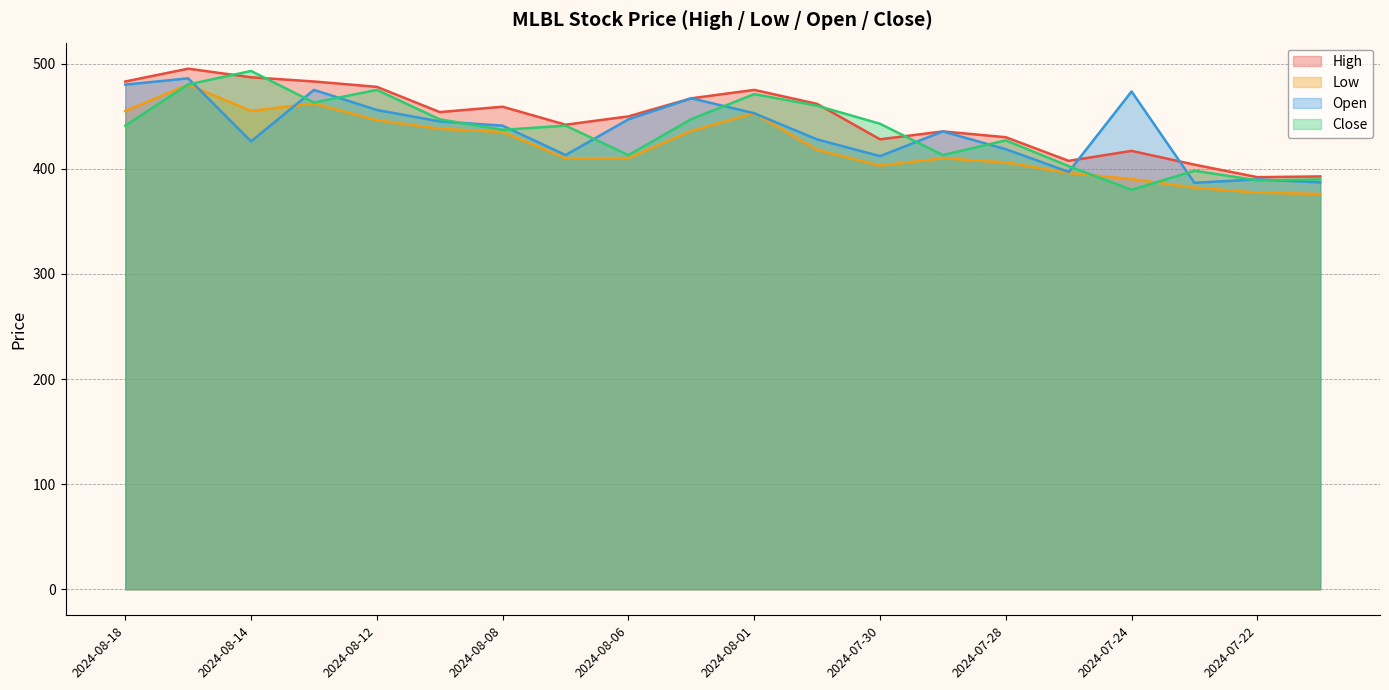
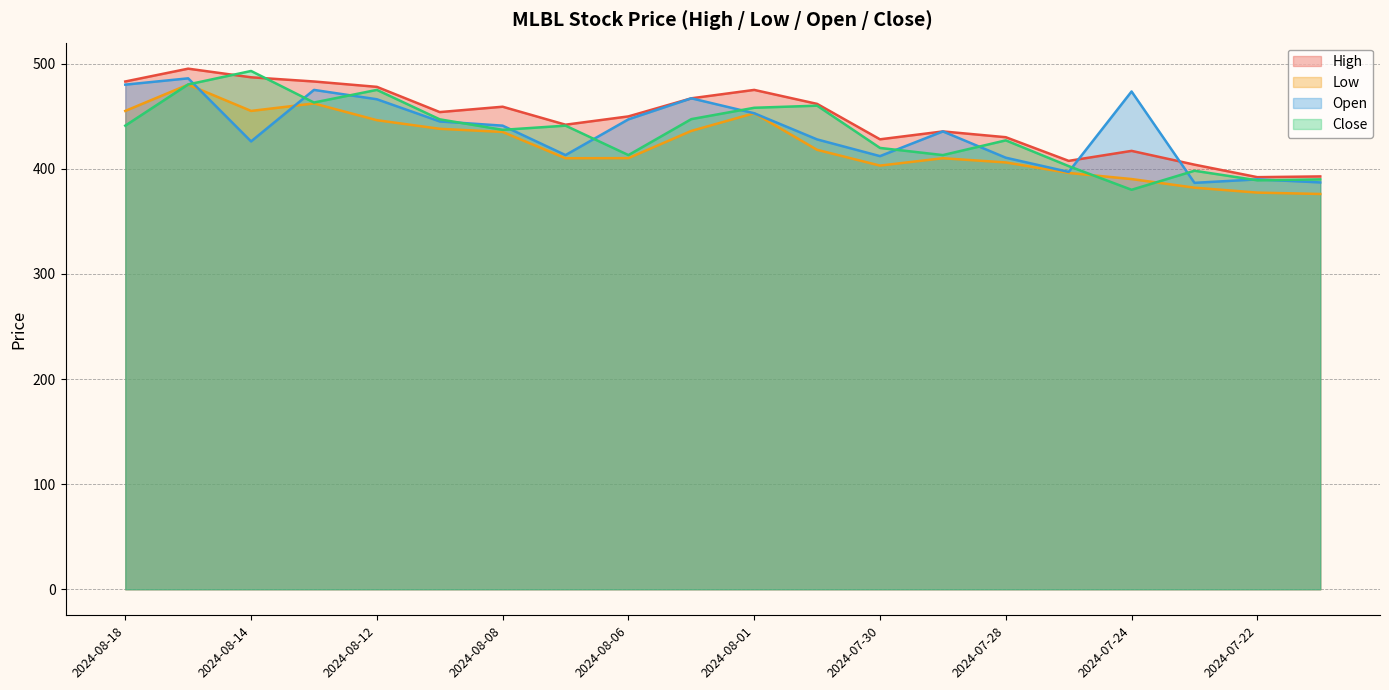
  {
    "Open": {
      "2024-08-18": 480,
      "2024-08-14": 426,
-     "2024-08-12": 456,
+     "2024-08-12": 466,
      "2024-08-08": 441,
      "2024-08-06": 447,
      "2024-07-30": 412,
-     "2024-07-28": 419,
+     "2024-07-28": 411,
      "2024-07-24": 474
    },
    "Close": {
      "2024-08-18": 441,
      "2024-08-14": 493,
      "2024-08-12": 475,
      "2024-08-06": 413,
-     "2024-08-01": 471,
-     "2024-07-30": 443,
+     "2024-08-01": 458,
+     "2024-07-30": 420,
      "2024-07-28": 427,
      "2024-07-24": 380
    }
  }
